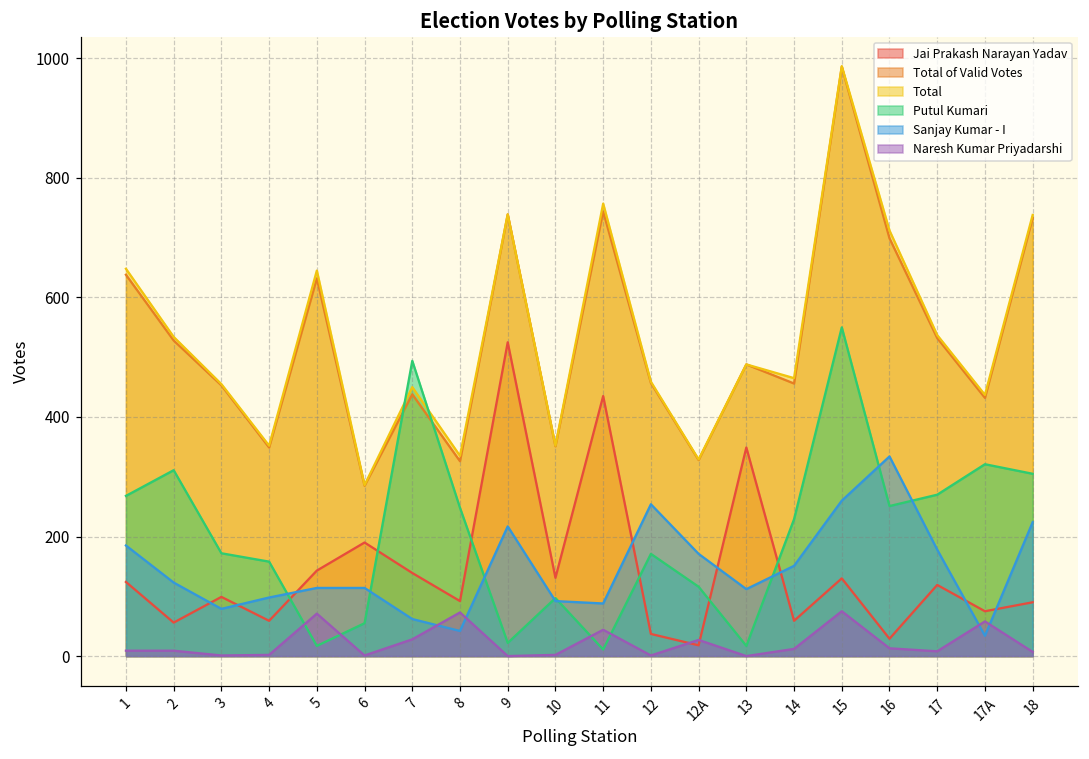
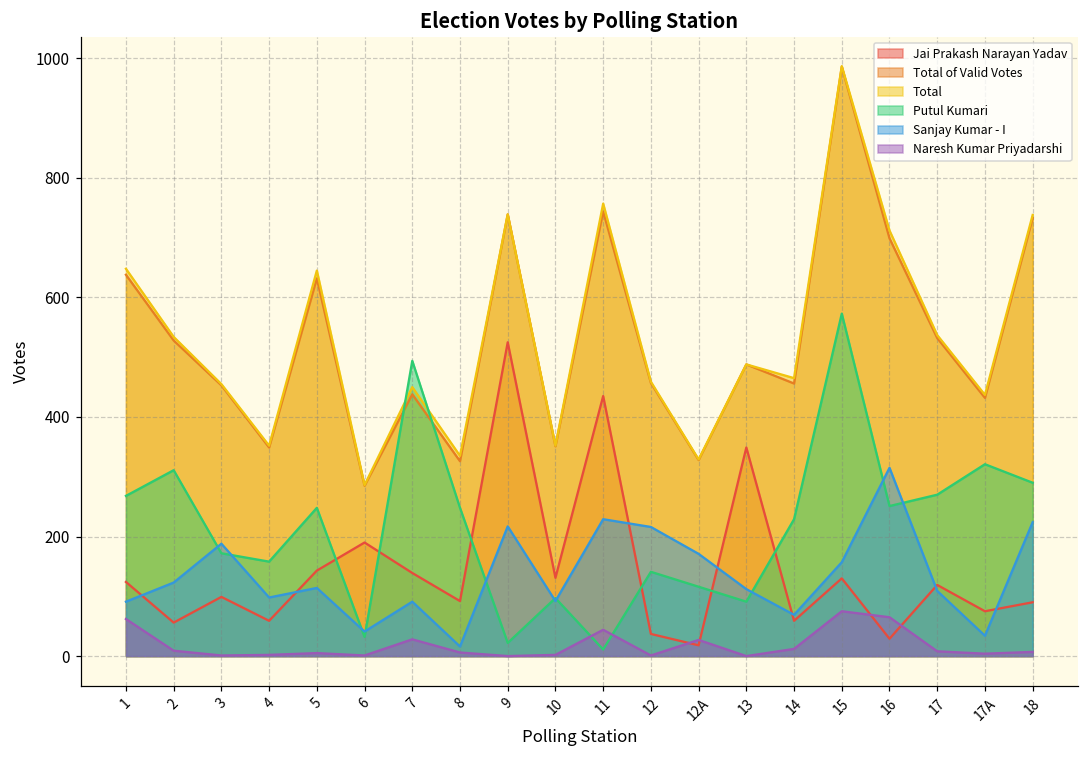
  {
    "Putul Kumari": {
      "1": 270,
      "2": 310,
      "3": 170,
      "4": 160,
-     "5": 20,
-     "6": 60,
+     "5": 250,
+     "6": 30,
      "7": 490,
      "8": 250,
      "9": 20,
      "10": 100,
      "11": 10,
-     "12": 170,
+     "12": 140,
      "12A": 120,
-     "13": 20,
+     "13": 90,
      "14": 230,
-     "15": 550,
+     "15": 570,
      "16": 250,
      "17": 270,
      "17A": 320,
-     "18": 310
+     "18": 290
    },
    "Sanjay Kumar - I": {
-     "1": 190,
+     "1": 90,
      "2": 120,
-     "3": 80,
+     "3": 190,
      "4": 100,
      "5": 110,
-     "6": 110,
-     "7": 60,
-     "8": 40,
+     "6": 40,
+     "7": 90,
+     "8": 20,
      "9": 220,
      "10": 90,
-     "11": 90,
-     "12": 250,
+     "11": 230,
+     "12": 220,
      "12A": 170,
      "13": 110,
-     "14": 150,
-     "15": 260,
-     "16": 330,
-     "17": 180,
+     "14": 70,
+     "15": 160,
+     "16": 320,
+     "17": 110,
      "17A": 30,
      "18": 220
    },
    "Naresh Kumar Priyadarshi": {
-     "1": 10,
+     "1": 60,
      "2": 10,
      "3": 0,
      "4": 0,
-     "5": 70,
+     "5": 10,
      "6": 0,
      "7": 30,
-     "8": 70,
+     "8": 10,
      "9": 0,
      "10": 0,
      "11": 40,
      "12": 0,
      "12A": 30,
      "13": 0,
      "14": 10,
      "15": 80,
-     "16": 10,
+     "16": 70,
      "17": 10,
-     "17A": 60,
+     "17A": 0,
      "18": 10
    }
  }
